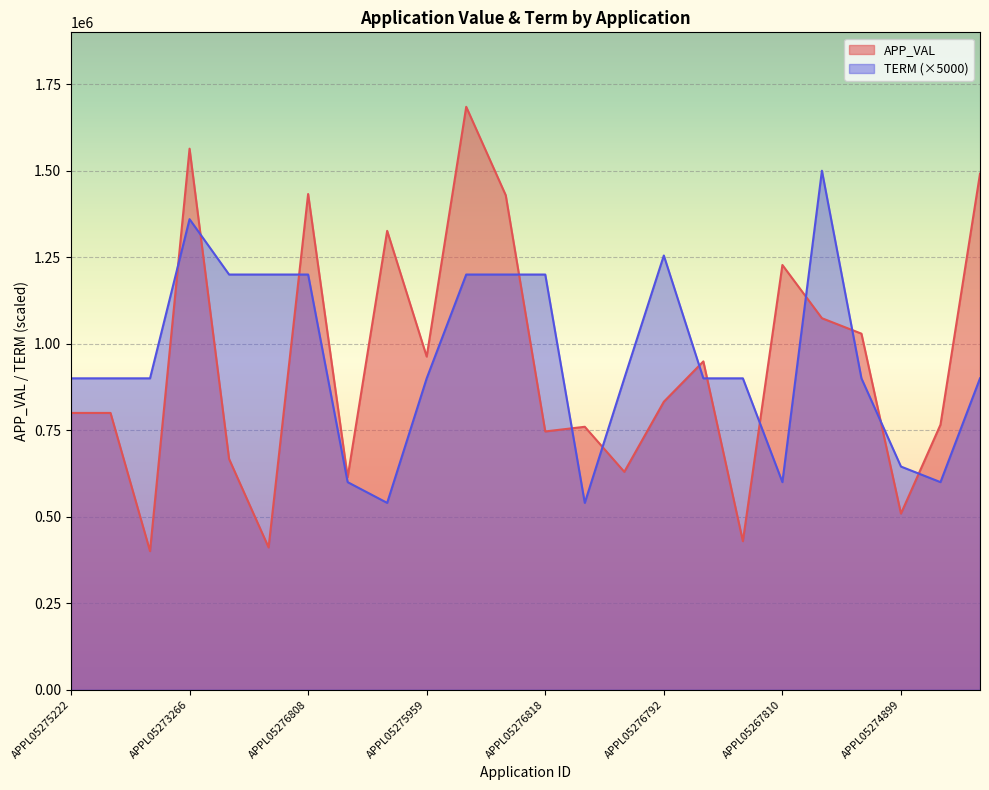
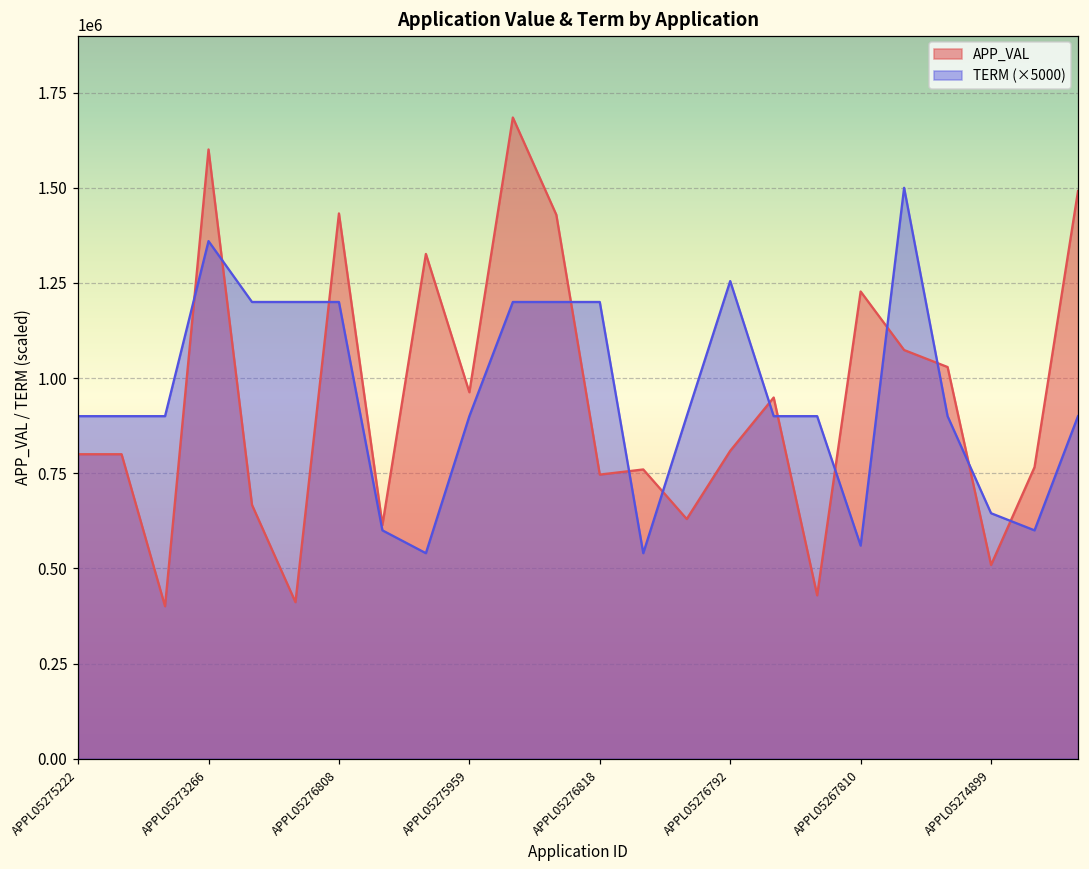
  {
    "APP_VAL": {
      "APPL05275222": 800000,
-     "APPL05273266": 1560000,
+     "APPL05273266": 1600000,
      "APPL05276808": 1430000,
      "APPL05275959": 960000,
      "APPL05276818": 750000,
-     "APPL05276792": 830000,
+     "APPL05276792": 810000,
      "APPL05267810": 1230000,
      "APPL05274899": 510000
    },
    "TERM (×5000)": {
      "APPL05275222": 900000,
      "APPL05273266": 1360000,
      "APPL05276808": 1200000,
      "APPL05275959": 900000,
      "APPL05276818": 1200000,
      "APPL05276792": 1260000,
-     "APPL05267810": 600000,
+     "APPL05267810": 560000,
      "APPL05274899": 650000
    }
  }
